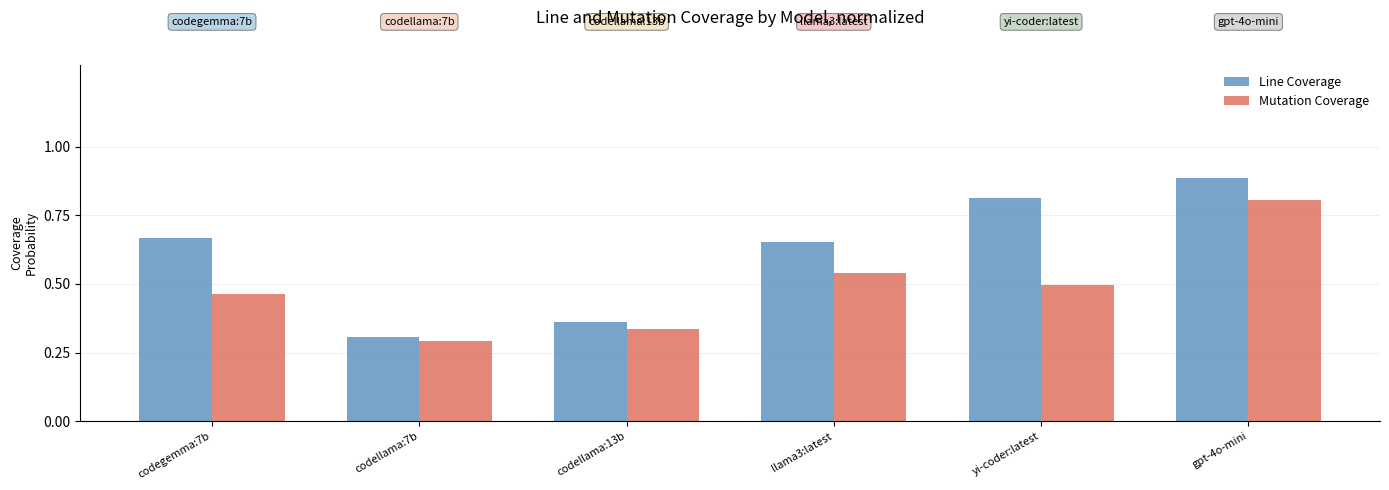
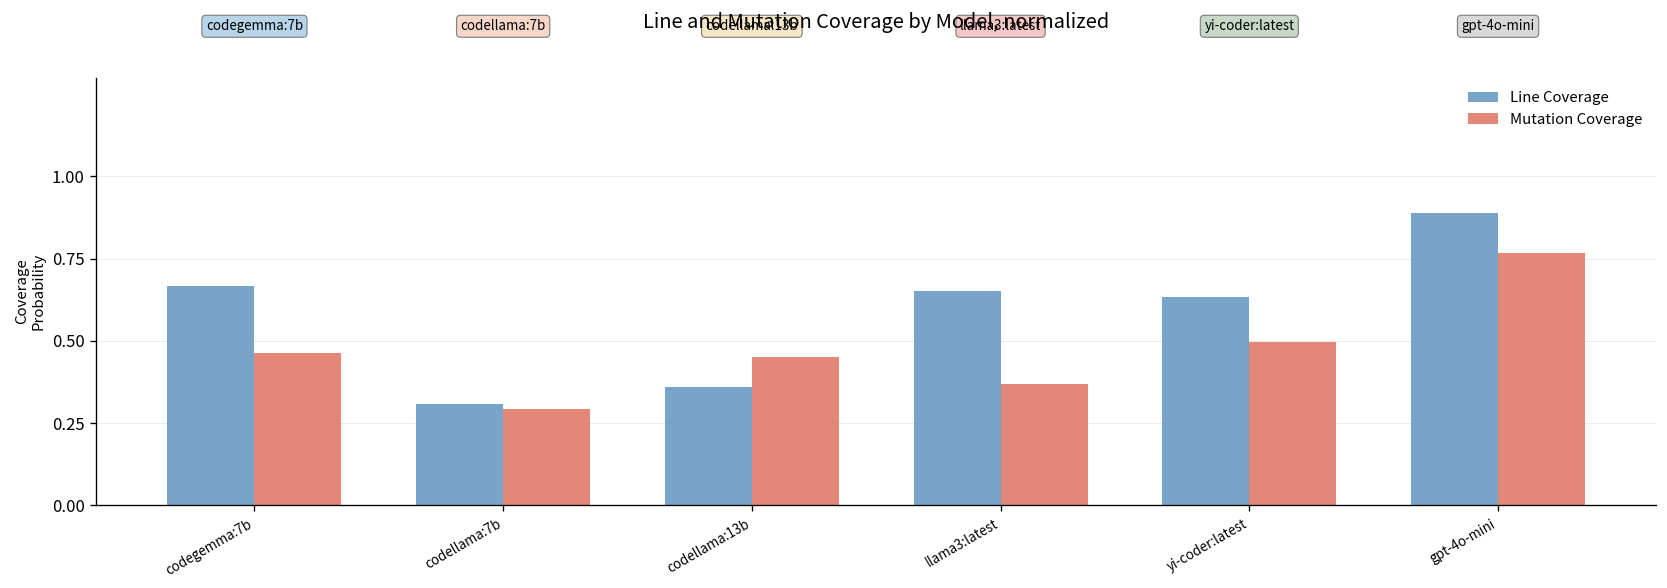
  {
    "Line Coverage": {
      "codegemma:7b": 0.67,
      "codellama:7b": 0.31,
      "codellama:13b": 0.36,
      "llama3:latest": 0.65,
-     "yi-coder:latest": 0.81,
+     "yi-coder:latest": 0.63,
      "gpt-4o-mini": 0.89
    },
    "Mutation Coverage": {
      "codegemma:7b": 0.46,
      "codellama:7b": 0.29,
-     "codellama:13b": 0.34,
-     "llama3:latest": 0.54,
+     "codellama:13b": 0.45,
+     "llama3:latest": 0.37,
      "yi-coder:latest": 0.50,
-     "gpt-4o-mini": 0.81
+     "gpt-4o-mini": 0.77
    }
  }
